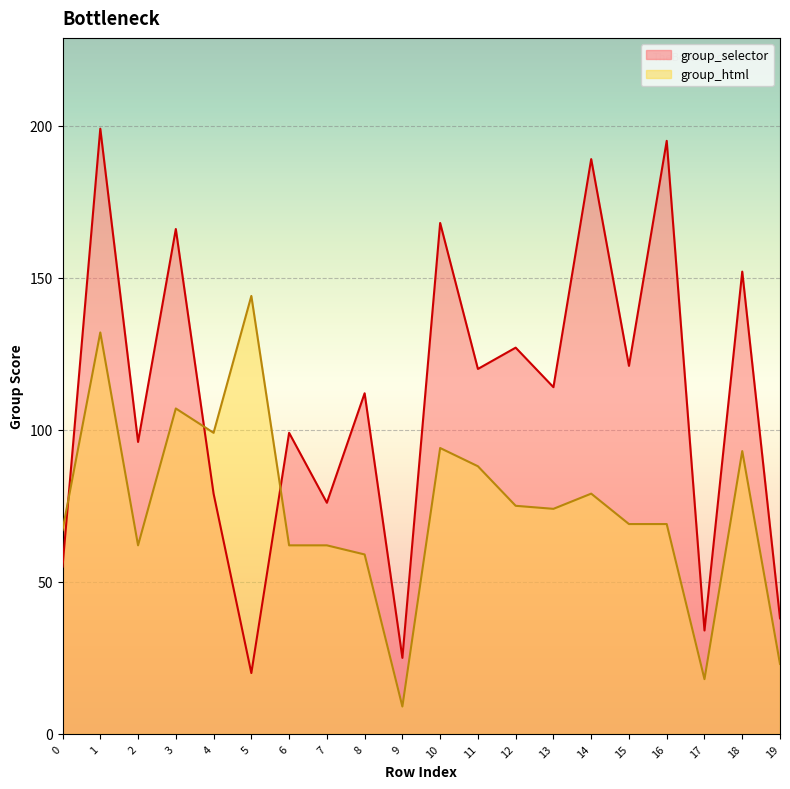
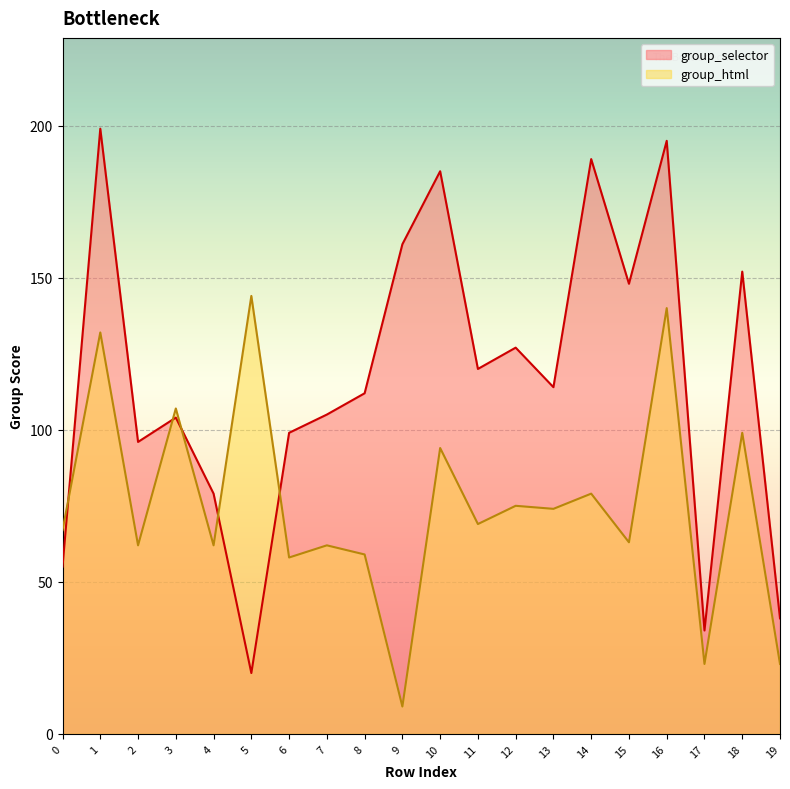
  {
    "group_selector": {
      "0": 55,
      "1": 199,
      "2": 96,
-     "3": 166,
+     "3": 104,
      "4": 79,
      "5": 20,
      "6": 99,
-     "7": 76,
+     "7": 105,
      "8": 112,
-     "9": 25,
-     "10": 168,
+     "9": 161,
+     "10": 185,
      "11": 120,
      "12": 127,
      "13": 114,
      "14": 189,
-     "15": 121,
+     "15": 148,
      "16": 195,
      "17": 34,
      "18": 152,
      "19": 38
    },
    "group_html": {
      "0": 67,
      "1": 132,
      "2": 62,
      "3": 107,
-     "4": 99,
+     "4": 62,
      "5": 144,
-     "6": 62,
+     "6": 58,
      "7": 62,
      "8": 59,
      "9": 9,
      "10": 94,
-     "11": 88,
+     "11": 69,
      "12": 75,
      "13": 74,
      "14": 79,
-     "15": 69,
-     "16": 69,
-     "17": 18,
-     "18": 93,
+     "15": 63,
+     "16": 140,
+     "17": 23,
+     "18": 99,
      "19": 23
    }
  }
